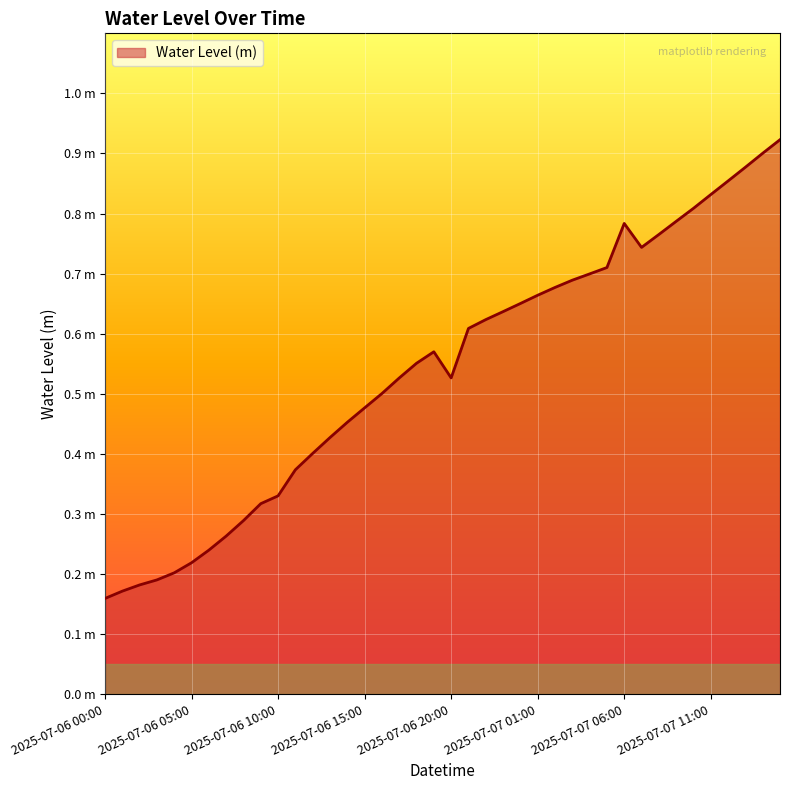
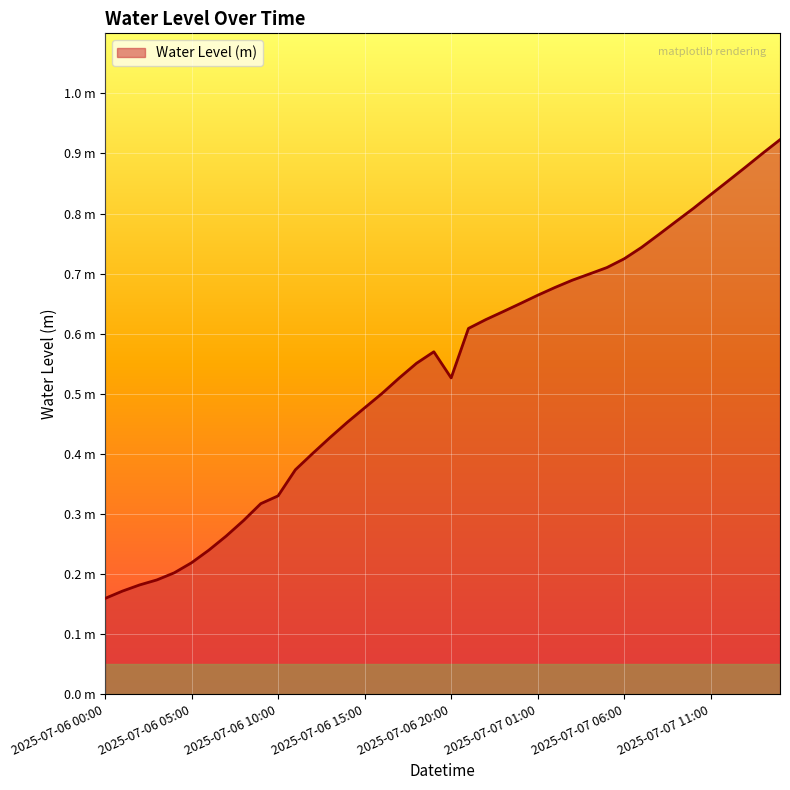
  {
    "2025-07-06 00:00": "0.16 m",
    "2025-07-06 05:00": "0.22 m",
    "2025-07-06 10:00": "0.33 m",
    "2025-07-06 15:00": "0.48 m",
    "2025-07-06 20:00": "0.53 m",
    "2025-07-07 01:00": "0.66 m",
-   "2025-07-07 06:00": "0.78 m",
+   "2025-07-07 06:00": "0.72 m",
    "2025-07-07 11:00": "0.83 m"
  }
